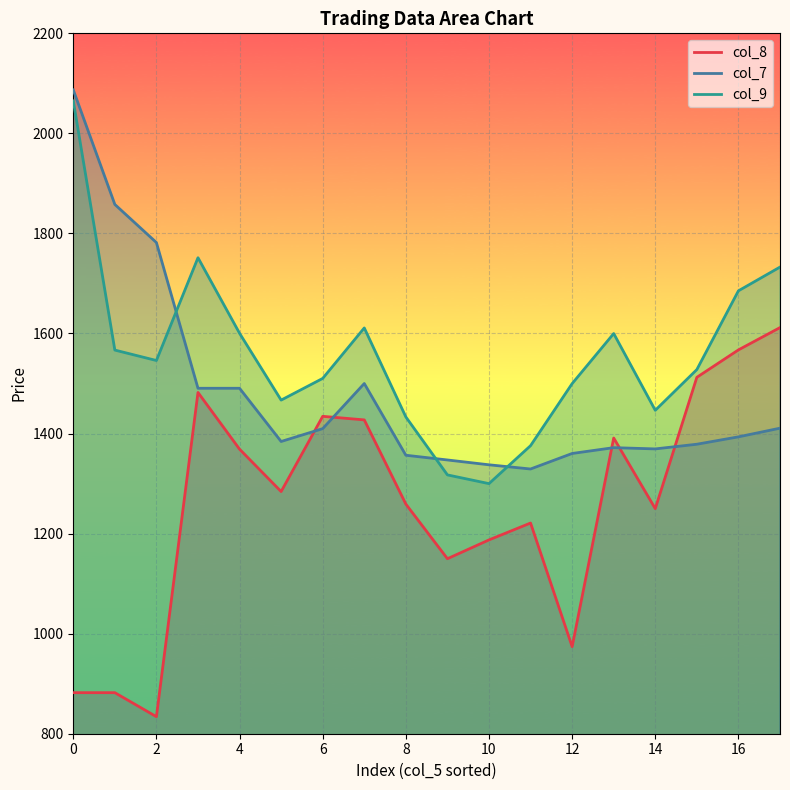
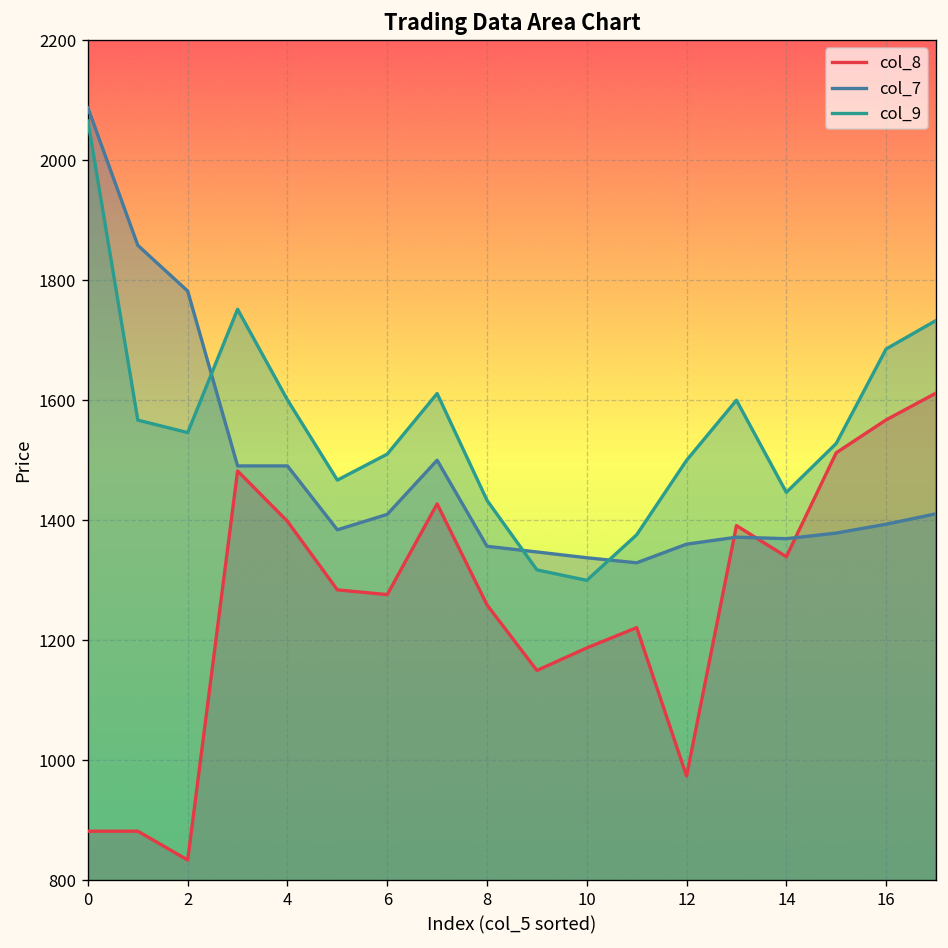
  {
    "col_8": {
      "2": 830,
-     "4": 1370,
-     "6": 1430,
+     "4": 1400,
+     "6": 1280,
      "8": 1260,
      "10": 1190,
      "12": 970,
-     "14": 1250,
+     "14": 1340,
      "16": 1570
    }
  }
